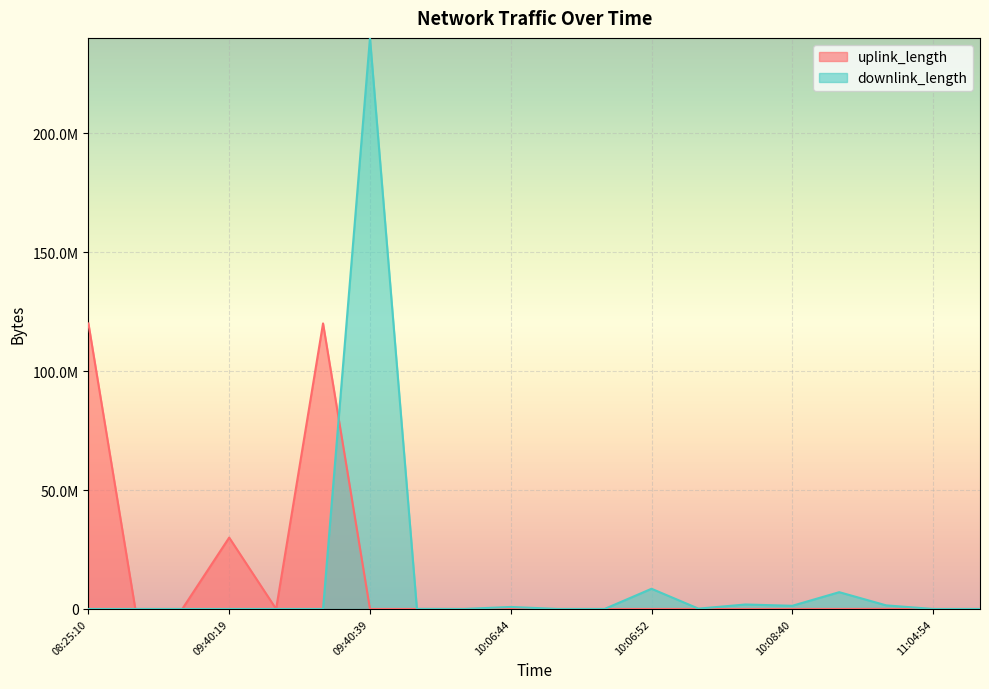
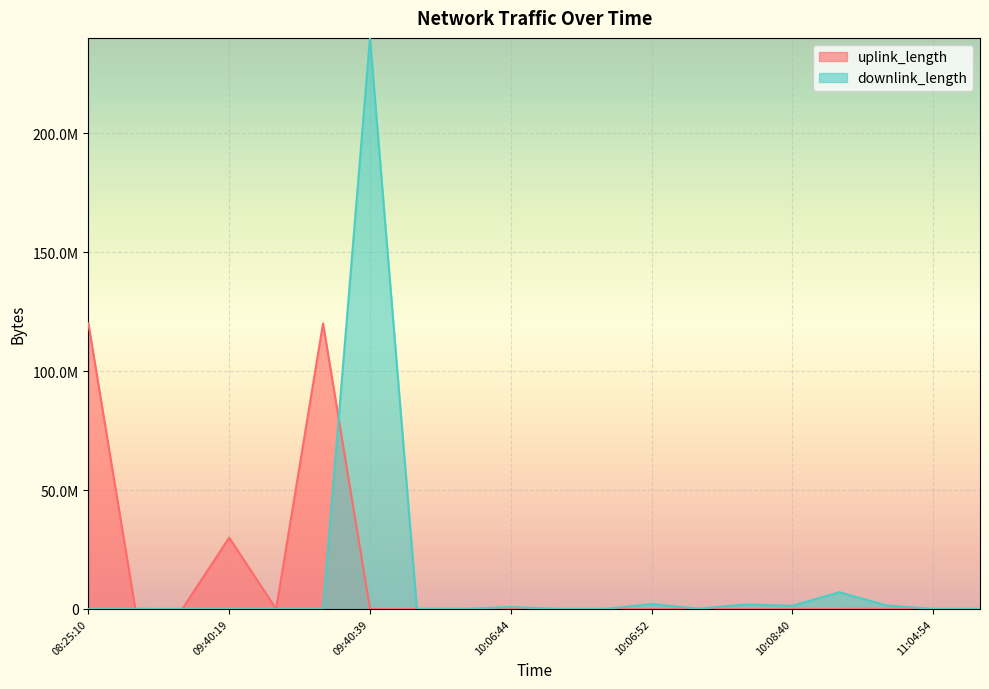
  {
    "uplink_length": {
      "09:40:39": 0,
      "10:06:52": 0,
      "10:08:40": 0
    },
    "downlink_length": {
      "09:40:39": 240000000,
-     "10:06:52": 8000000,
+     "10:06:52": 2000000,
      "10:08:40": 1000000
    }
  }
